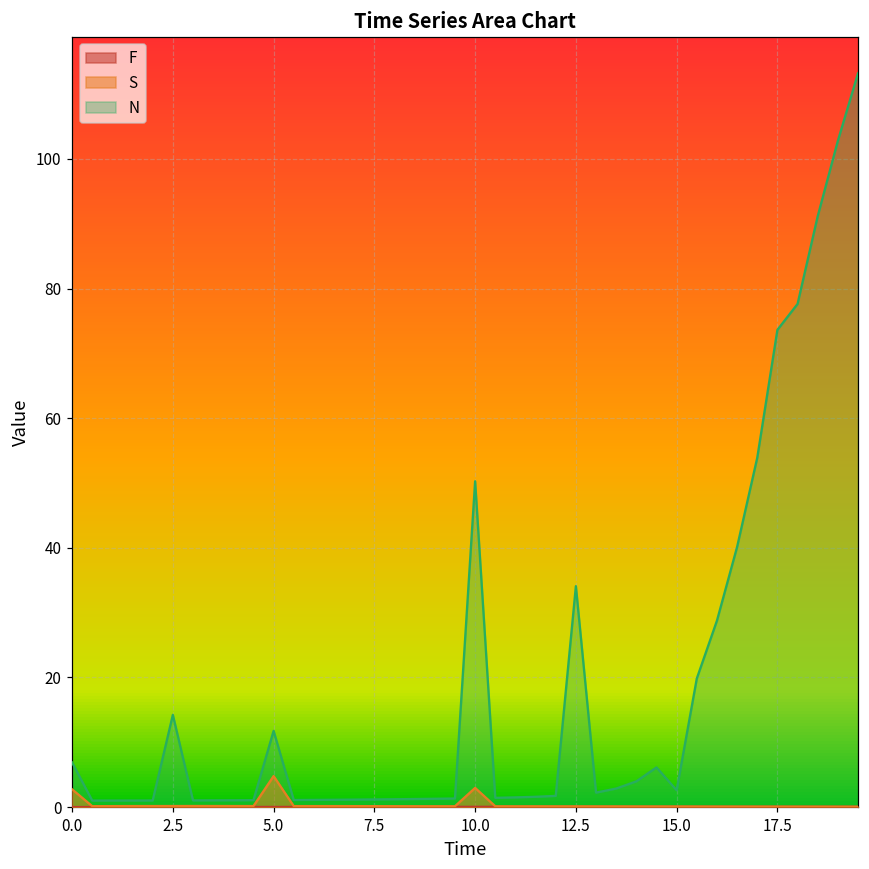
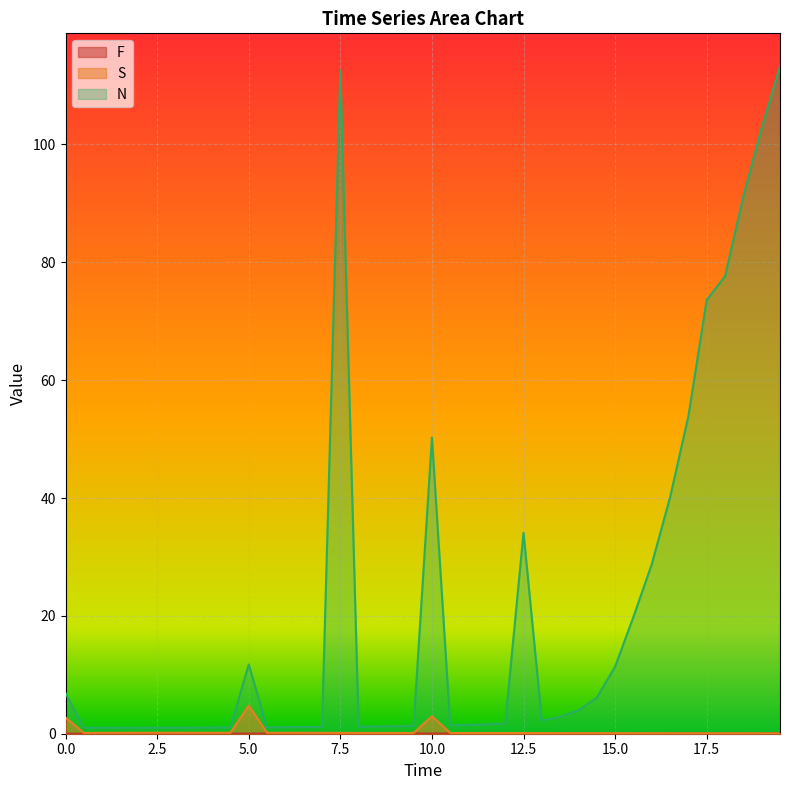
  {
    "F": {
      "0.0": 0,
      "5.0": 0,
      "10.0": 0
    },
    "S": {
      "0.0": 3,
      "5.0": 5,
      "10.0": 3
    },
    "N": {
      "0.0": 7,
-     "2.5": 14,
+     "2.5": 1,
      "5.0": 12,
-     "7.5": 1,
+     "7.5": 113,
      "10.0": 50,
      "12.5": 34,
-     "15.0": 3,
+     "15.0": 11,
      "17.5": 74
    }
  }
